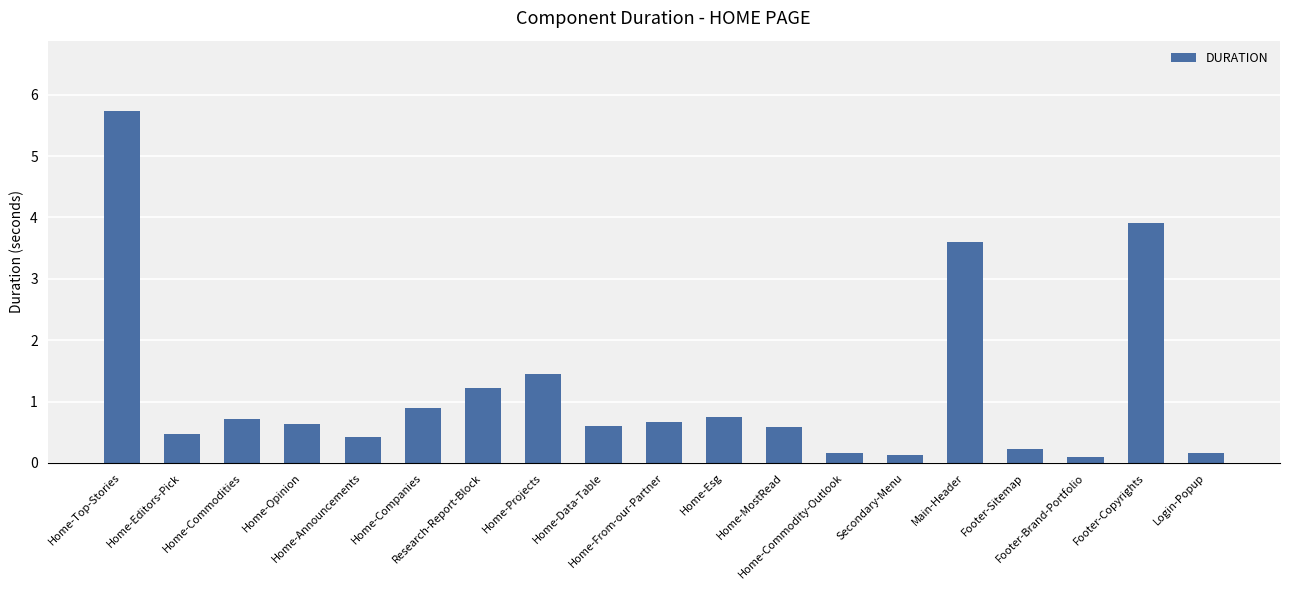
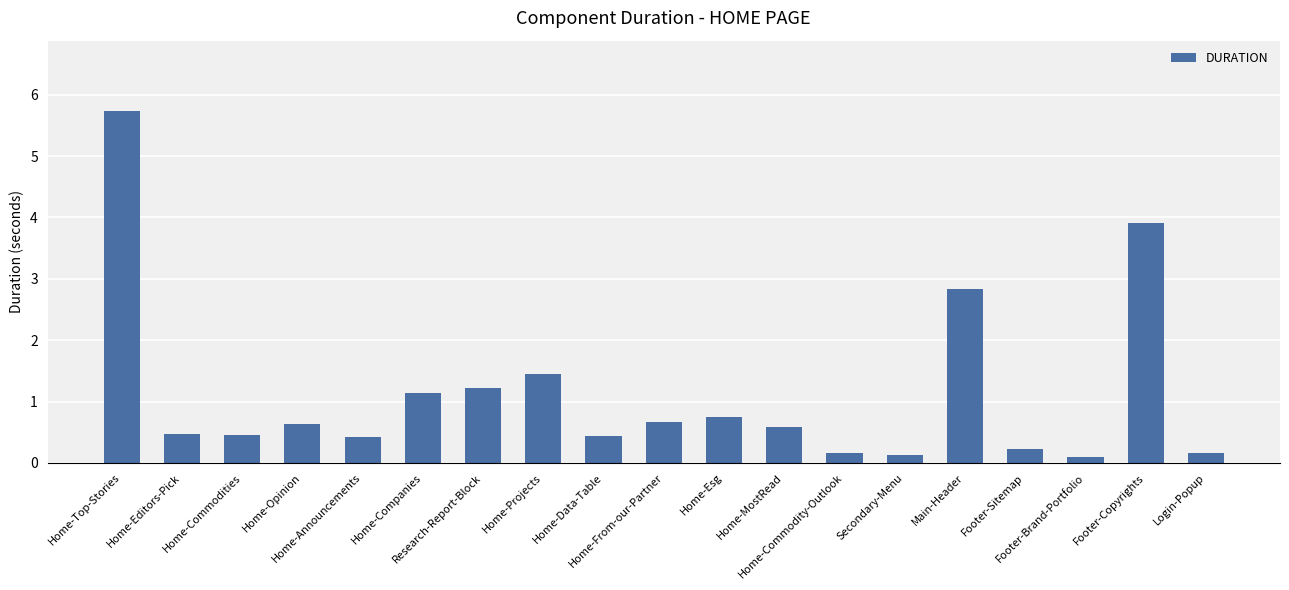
  {
    "Home-Top-Stories": 5.7,
    "Home-Editors-Pick": 0.5,
-   "Home-Commodities": 0.7,
+   "Home-Commodities": 0.5,
    "Home-Opinion": 0.6,
    "Home-Announcements": 0.4,
-   "Home-Companies": 0.9,
+   "Home-Companies": 1.1,
    "Research-Report-Block": 1.2,
    "Home-Projects": 1.4,
-   "Home-Data-Table": 0.6,
+   "Home-Data-Table": 0.4,
    "Home-From-our-Partner": 0.7,
    "Home-Esg": 0.8,
    "Home-MostRead": 0.6,
    "Home-Commodity-Outlook": 0.2,
    "Secondary-Menu": 0.1,
-   "Main-Header": 3.6,
+   "Main-Header": 2.8,
    "Footer-Sitemap": 0.2,
    "Footer-Brand-Portfolio": 0.1,
    "Footer-Copyrights": 3.9,
    "Login-Popup": 0.2
  }
